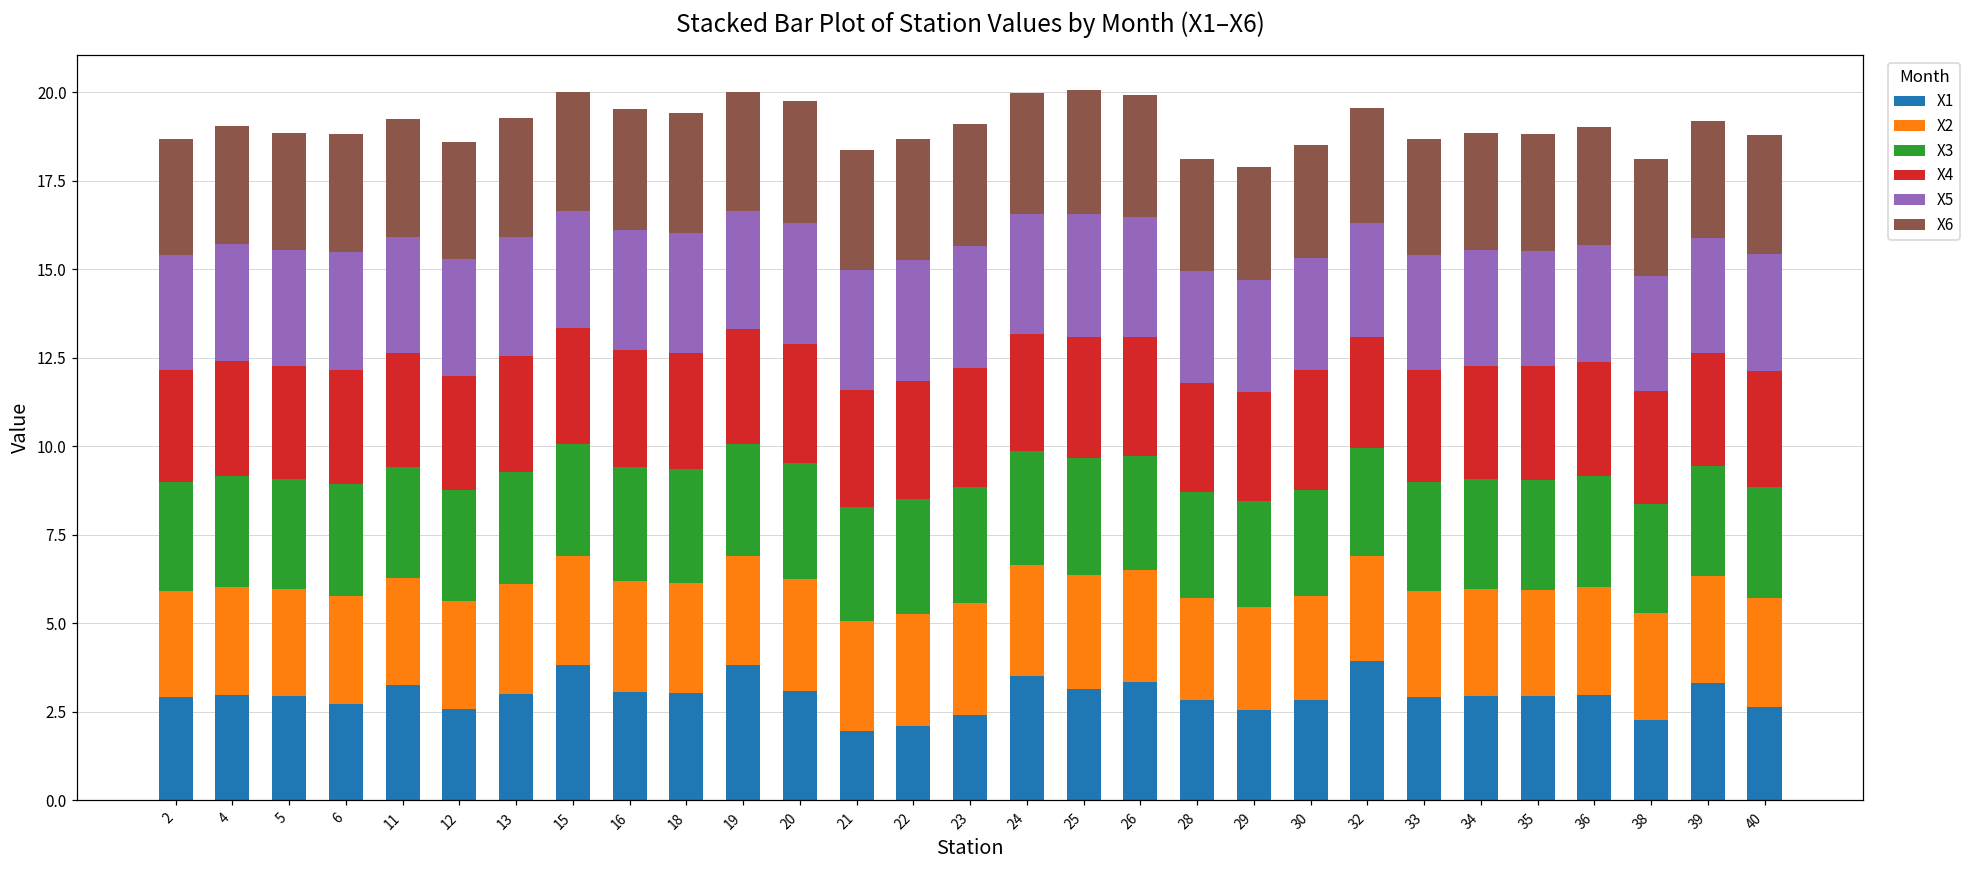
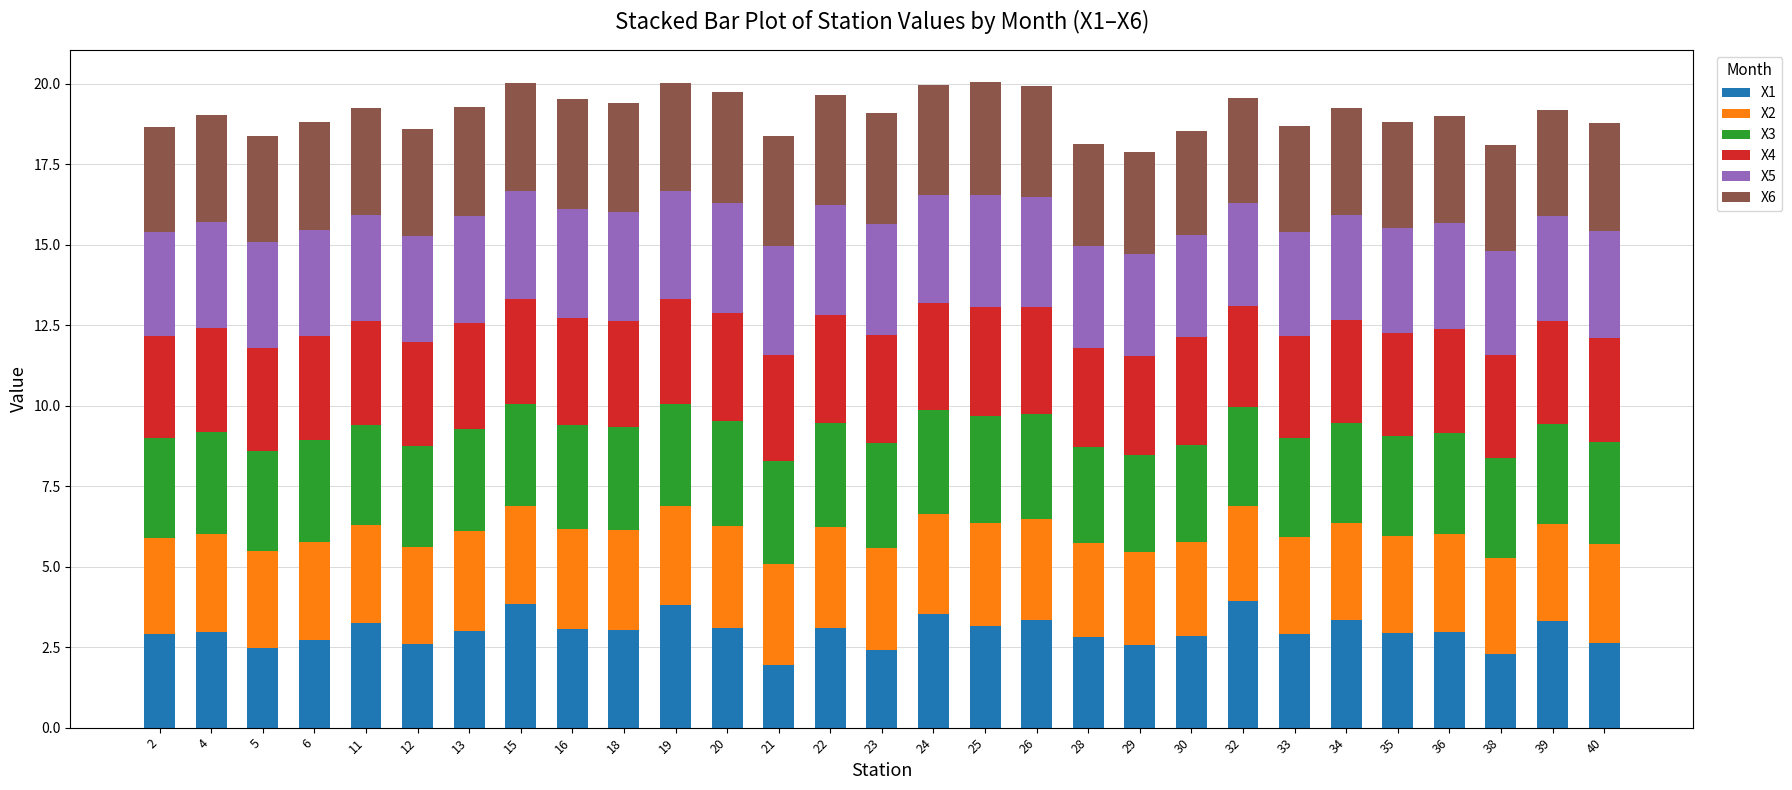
  {
    "X1": {
      "2": 2.9,
      "4": 3.0,
-     "5": 2.9,
+     "5": 2.5,
      "6": 2.7,
      "11": 3.3,
      "12": 2.6,
      "13": 3.0,
      "15": 3.8,
      "16": 3.1,
      "18": 3.0,
      "19": 3.8,
      "20": 3.1,
      "21": 1.9,
-     "22": 2.1,
+     "22": 3.1,
      "23": 2.4,
      "24": 3.5,
      "25": 3.1,
      "26": 3.3,
      "28": 2.8,
      "29": 2.6,
      "30": 2.8,
      "32": 3.9,
      "33": 2.9,
-     "34": 2.9,
+     "34": 3.3,
      "35": 2.9,
      "36": 3.0,
      "38": 2.3,
      "39": 3.3,
      "40": 2.6
    },
    "X2": {
      "2": 3.0,
      "4": 3.0,
      "5": 3.0,
      "6": 3.1,
      "11": 3.0,
      "12": 3.0,
      "13": 3.1,
      "15": 3.1,
      "16": 3.1,
      "18": 3.1,
      "19": 3.1,
      "20": 3.2,
      "21": 3.1,
      "22": 3.2,
      "23": 3.2,
      "24": 3.1,
      "25": 3.2,
      "26": 3.1,
      "28": 2.9,
      "29": 2.9,
      "30": 2.9,
      "32": 3.0,
      "33": 3.0,
      "34": 3.0,
      "35": 3.0,
      "36": 3.0,
      "38": 3.0,
      "39": 3.0,
      "40": 3.1
    },
    "X3": {
      "2": 3.1,
      "4": 3.1,
      "5": 3.1,
      "6": 3.1,
      "11": 3.1,
      "12": 3.1,
      "13": 3.2,
      "15": 3.2,
      "16": 3.2,
      "18": 3.2,
      "19": 3.2,
      "20": 3.3,
      "21": 3.2,
      "22": 3.2,
      "23": 3.3,
      "24": 3.2,
      "25": 3.3,
      "26": 3.2,
      "28": 3.0,
      "29": 3.0,
      "30": 3.0,
      "32": 3.0,
      "33": 3.1,
      "34": 3.1,
      "35": 3.1,
      "36": 3.1,
      "38": 3.1,
      "39": 3.1,
      "40": 3.2
    },
    "X4": {
      "2": 3.2,
      "4": 3.2,
      "5": 3.2,
      "6": 3.2,
      "11": 3.2,
      "12": 3.2,
      "13": 3.3,
      "15": 3.3,
      "16": 3.3,
      "18": 3.3,
      "19": 3.3,
      "20": 3.4,
      "21": 3.3,
      "22": 3.3,
      "23": 3.4,
      "24": 3.3,
      "25": 3.4,
      "26": 3.3,
      "28": 3.1,
      "29": 3.1,
      "30": 3.4,
      "32": 3.1,
      "33": 3.2,
      "34": 3.2,
      "35": 3.2,
      "36": 3.2,
      "38": 3.2,
      "39": 3.2,
      "40": 3.3
    },
    "X5": {
      "2": 3.2,
      "4": 3.3,
      "5": 3.3,
      "6": 3.3,
      "11": 3.3,
      "12": 3.3,
      "13": 3.3,
      "15": 3.3,
      "16": 3.4,
      "18": 3.4,
      "19": 3.3,
      "20": 3.4,
      "21": 3.4,
      "22": 3.4,
      "23": 3.4,
      "24": 3.4,
      "25": 3.5,
      "26": 3.4,
      "28": 3.2,
      "29": 3.2,
      "30": 3.2,
      "32": 3.2,
      "33": 3.2,
      "34": 3.3,
      "35": 3.3,
      "36": 3.3,
      "38": 3.3,
      "39": 3.3,
      "40": 3.3
    },
    "X6": {
      "2": 3.3,
      "4": 3.3,
      "5": 3.3,
      "6": 3.3,
      "11": 3.3,
      "12": 3.3,
      "13": 3.4,
      "15": 3.4,
      "16": 3.4,
      "18": 3.4,
      "19": 3.4,
      "20": 3.4,
      "21": 3.4,
      "22": 3.4,
      "23": 3.5,
      "24": 3.4,
      "25": 3.5,
      "26": 3.4,
      "28": 3.2,
      "29": 3.2,
      "30": 3.2,
      "32": 3.2,
      "33": 3.3,
      "34": 3.3,
      "35": 3.3,
      "36": 3.3,
      "38": 3.3,
      "39": 3.3,
      "40": 3.3
    }
  }
